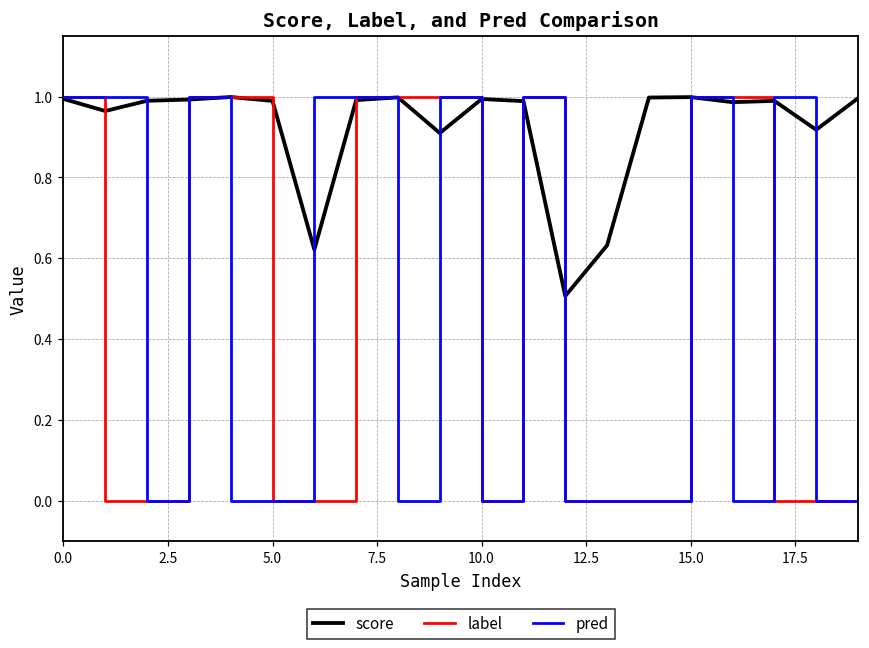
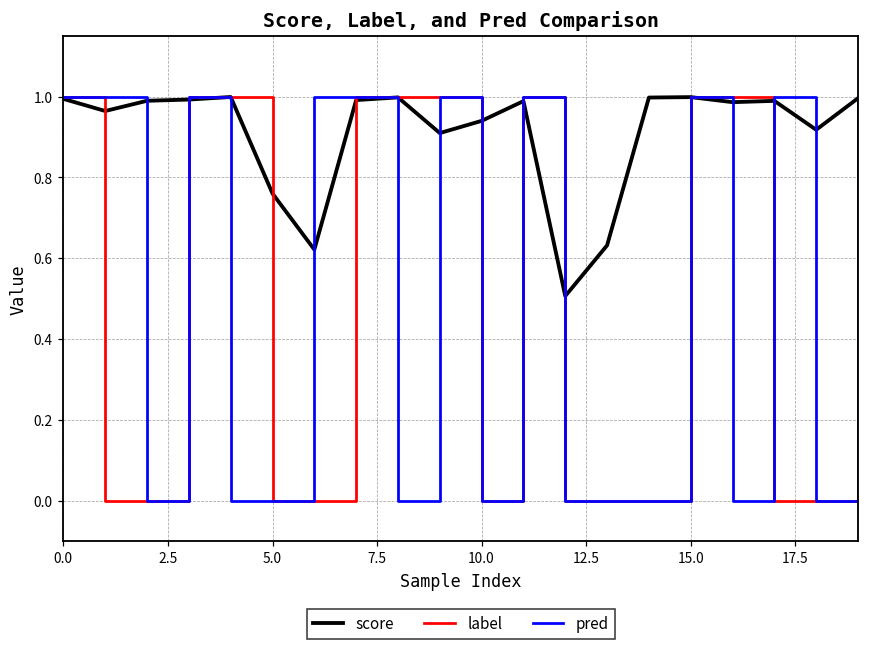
  {
    "score": {
-     "5.0": 0.99,
-     "10.0": 0.99
+     "5.0": 0.76,
+     "10.0": 0.94
    }
  }
